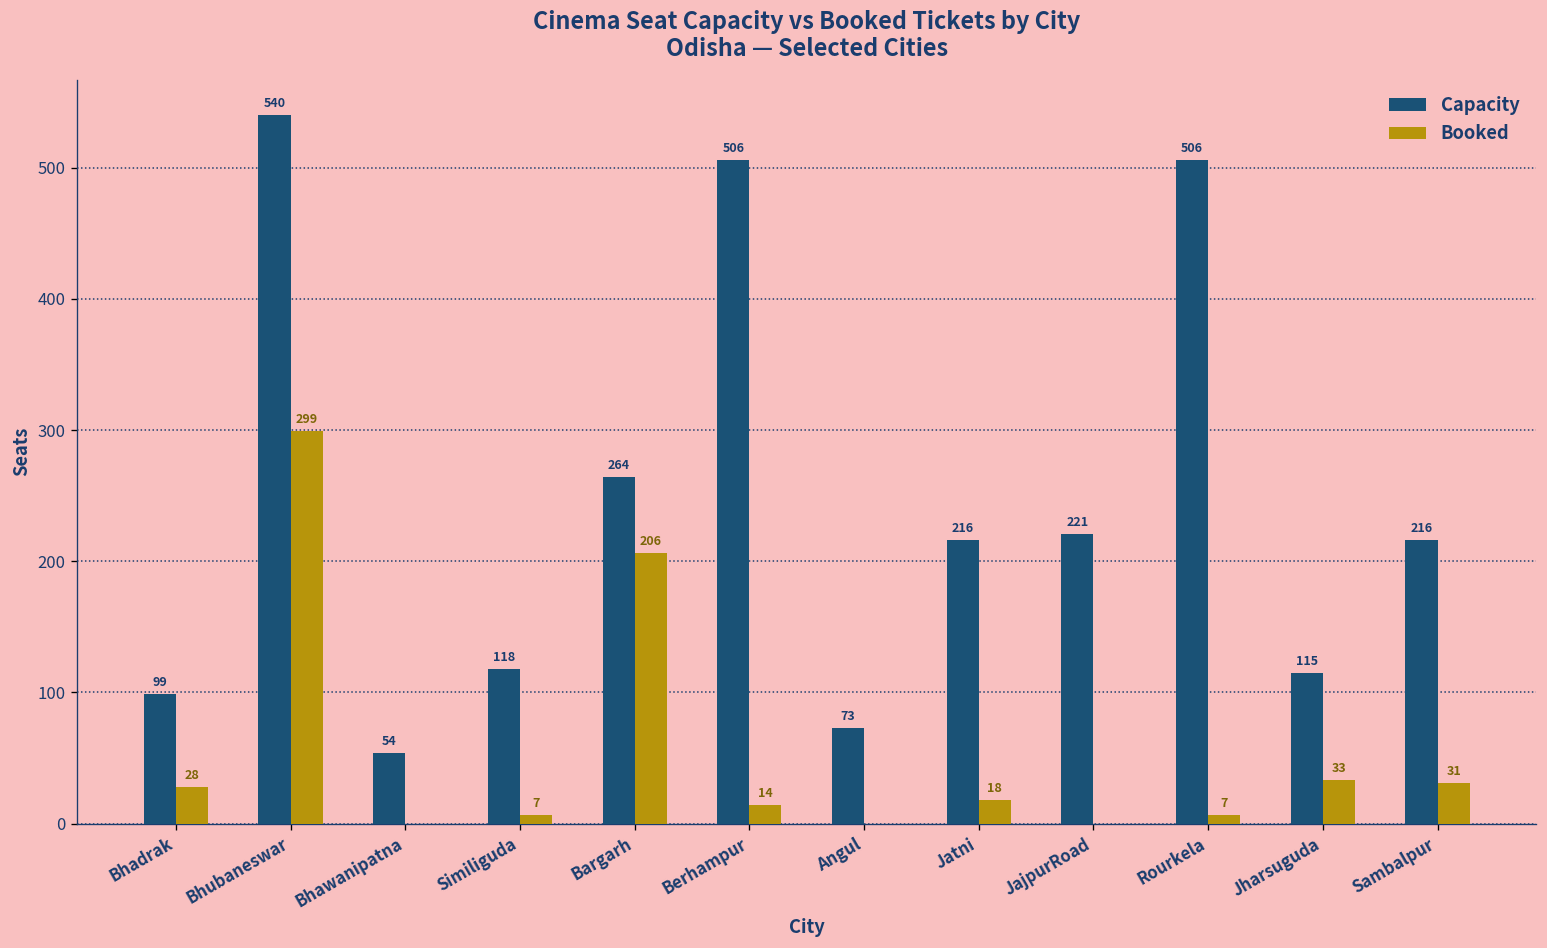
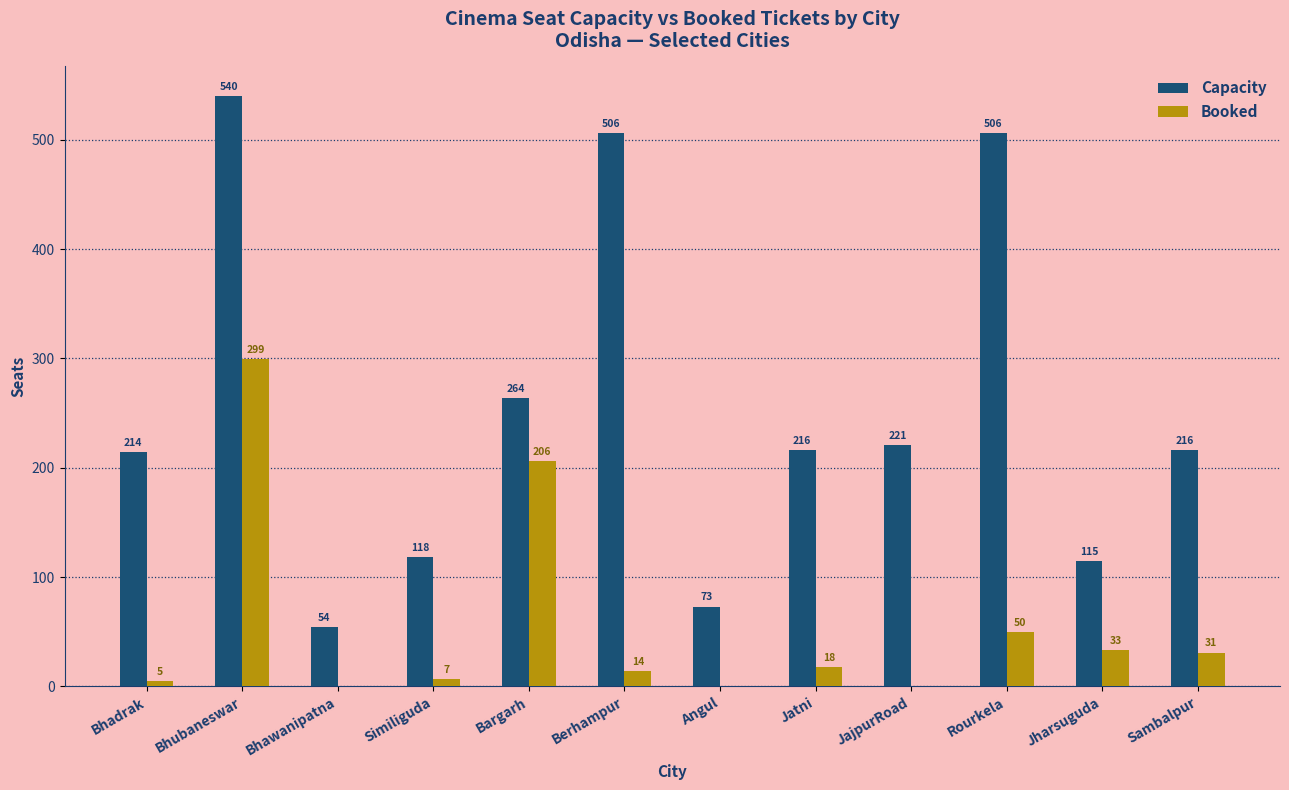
  {
    "Capacity": {
-     "Bhadrak": 99,
+     "Bhadrak": 214,
      "Bhubaneswar": 540,
      "Bhawanipatna": 54,
      "Similiguda": 118,
      "Bargarh": 264,
      "Berhampur": 506,
      "Angul": 73,
      "Jatni": 216,
      "JajpurRoad": 221,
      "Rourkela": 506,
      "Jharsuguda": 115,
      "Sambalpur": 216
    },
    "Booked": {
-     "Bhadrak": 28,
+     "Bhadrak": 5,
      "Bhubaneswar": 299,
      "Similiguda": 7,
      "Bargarh": 206,
      "Berhampur": 14,
      "Jatni": 18,
-     "Rourkela": 7,
+     "Rourkela": 50,
      "Jharsuguda": 33,
      "Sambalpur": 31
    }
  }
